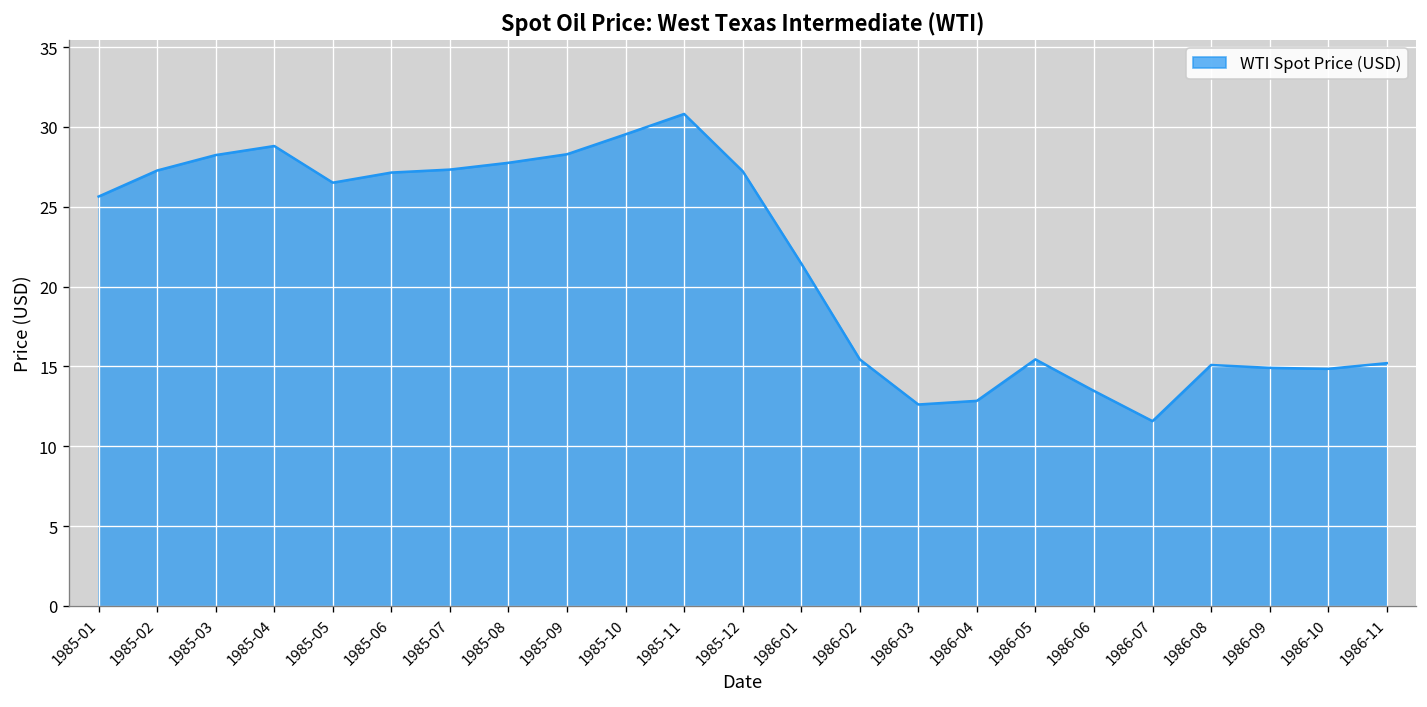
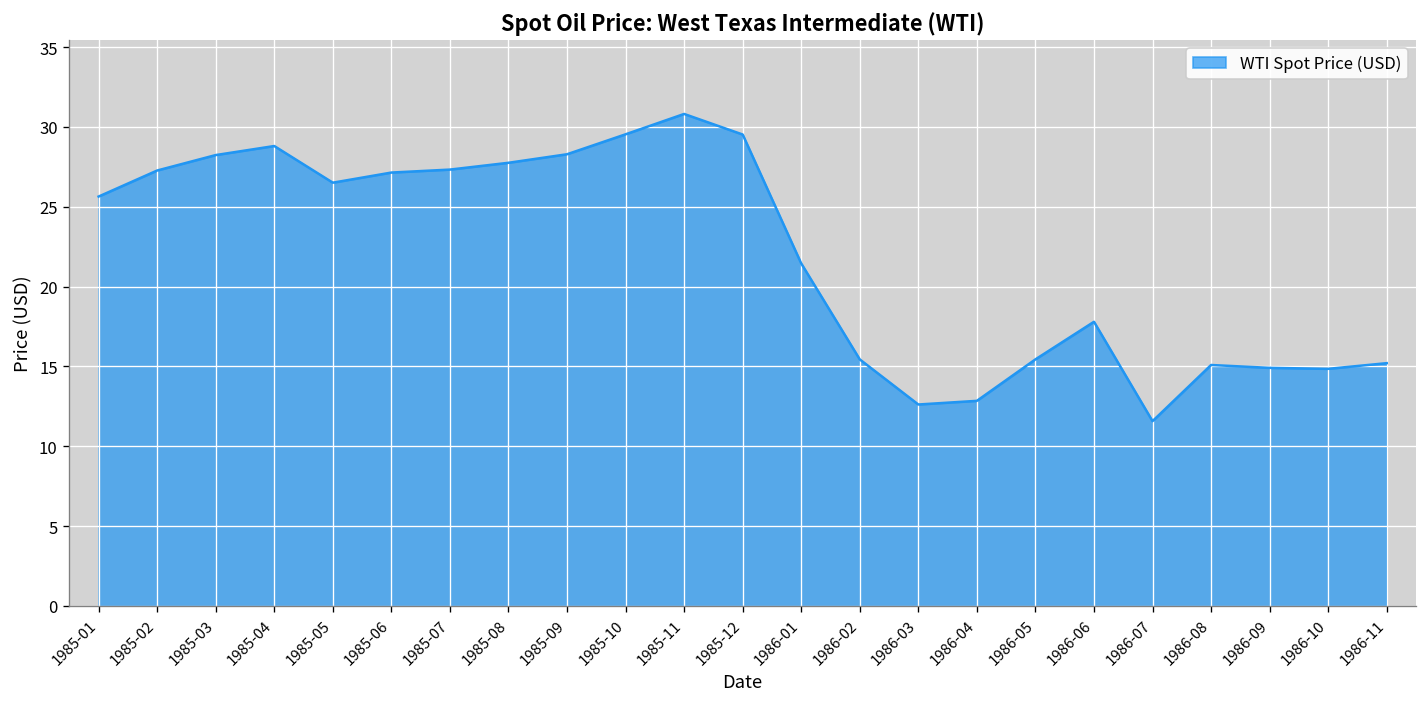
  {
    "1985-01": 25.6,
    "1985-02": 27.3,
    "1985-03": 28.2,
    "1985-04": 28.8,
    "1985-05": 26.5,
    "1985-06": 27.1,
    "1985-07": 27.3,
    "1985-08": 27.8,
    "1985-09": 28.3,
    "1985-10": 29.5,
    "1985-11": 30.8,
-   "1985-12": 27.2,
+   "1985-12": 29.5,
    "1986-01": 21.5,
    "1986-02": 15.4,
    "1986-03": 12.6,
    "1986-04": 12.8,
    "1986-05": 15.4,
-   "1986-06": 13.5,
+   "1986-06": 17.8,
    "1986-07": 11.6,
    "1986-08": 15.1,
    "1986-09": 14.9,
    "1986-10": 14.9,
    "1986-11": 15.2
  }
